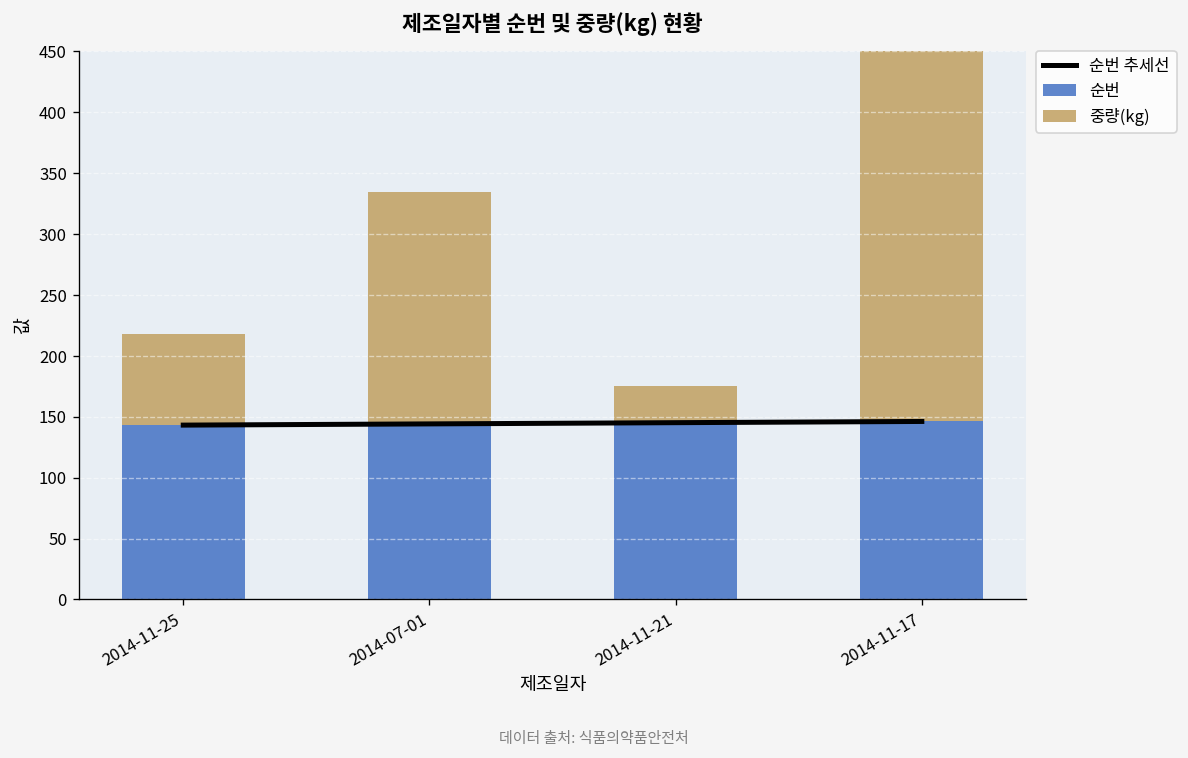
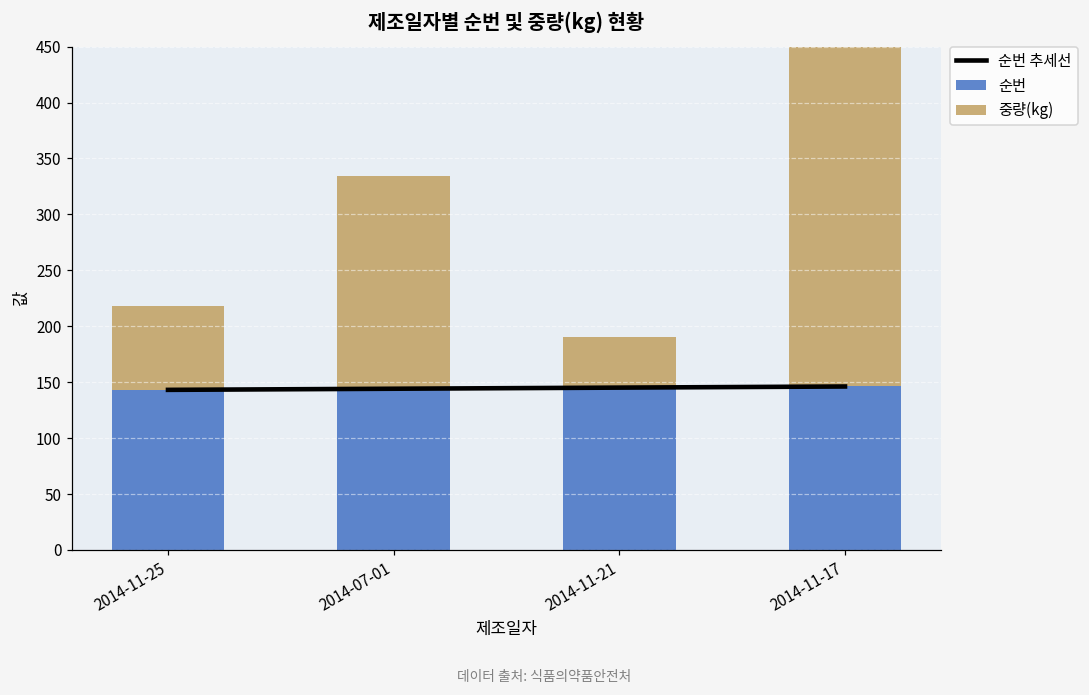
  {
    "순번": {
      "2014-11-25": 143,
      "2014-07-01": 144,
      "2014-11-21": 145,
      "2014-11-17": 146
    },
    "중량(kg)": {
      "2014-11-25": 75,
      "2014-07-01": 190,
-     "2014-11-21": 30
+     "2014-11-21": 45
    }
  }
